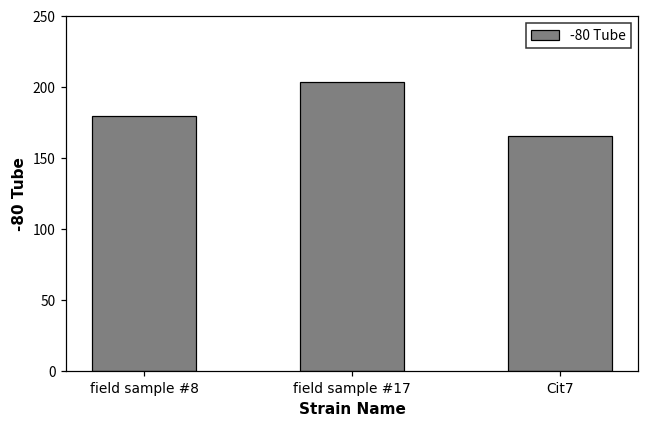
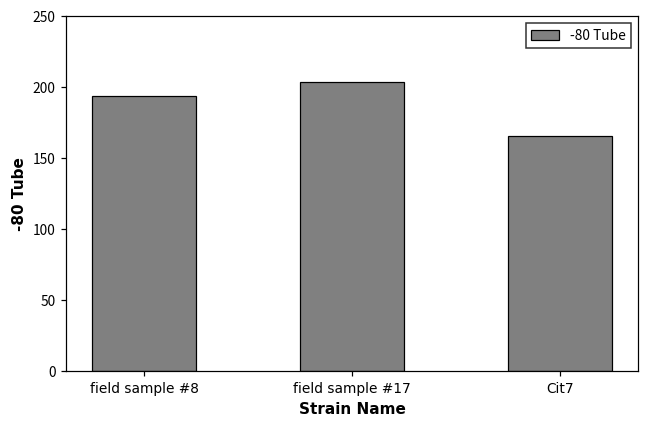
  {
-   "field sample #8": 180,
+   "field sample #8": 194,
    "field sample #17": 204,
    "Cit7": 166
  }
